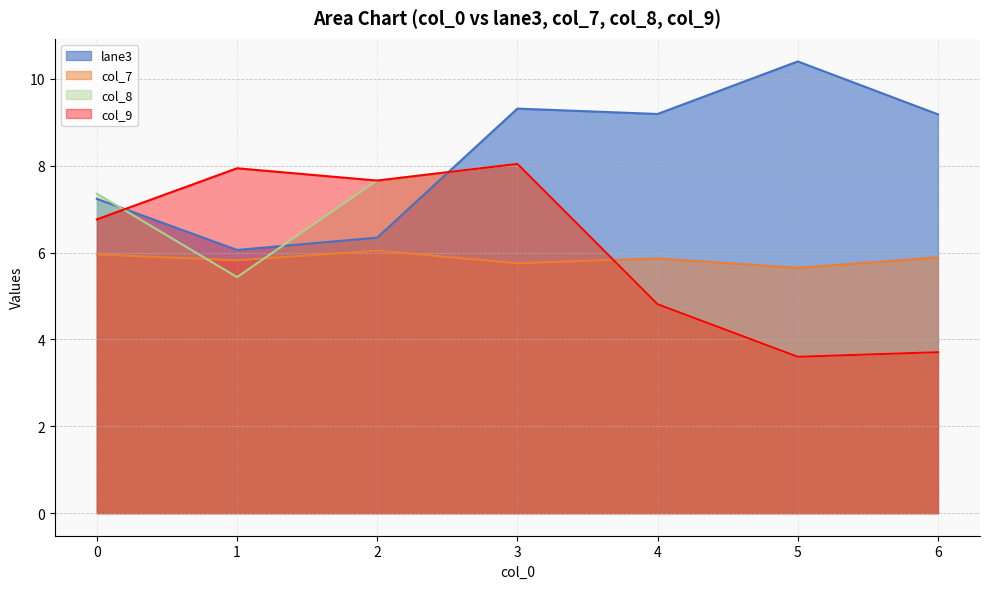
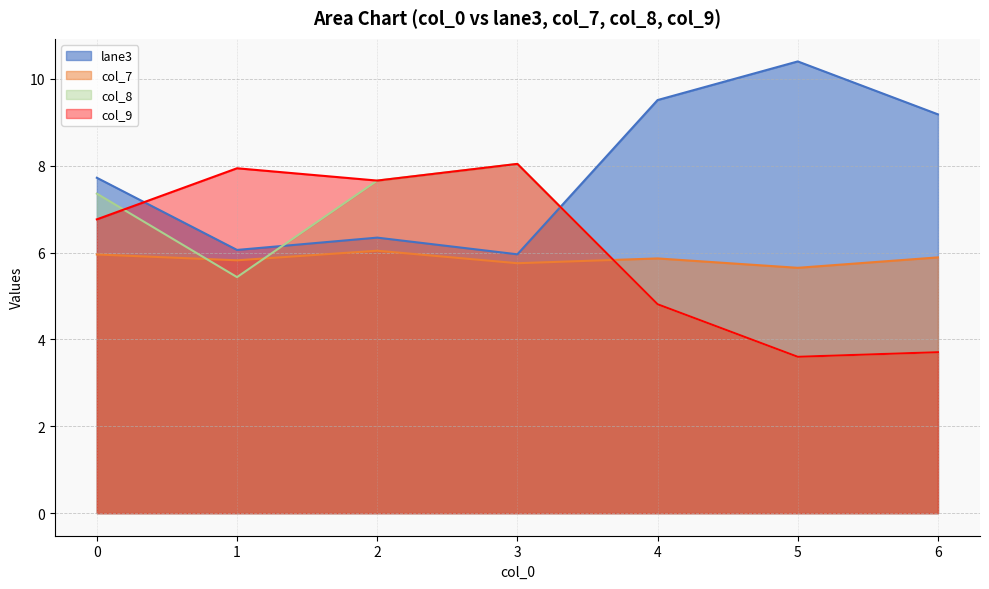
  {
    "lane3": {
-     "0": 7.2,
+     "0": 7.7,
      "1": 6.1,
      "2": 6.3,
-     "3": 9.3,
-     "4": 9.2,
+     "3": 6.0,
+     "4": 9.5,
      "5": 10.4,
      "6": 9.2
    },
    "col_8": {
      "0": 7.4,
      "1": 5.4
    }
  }
